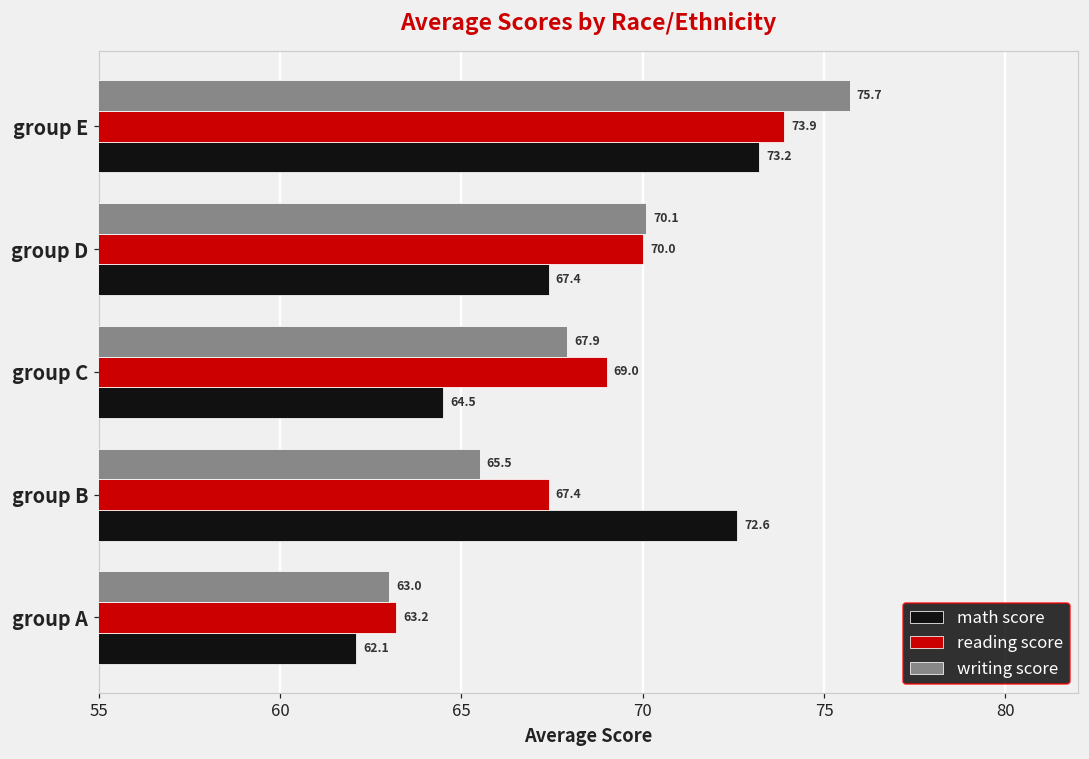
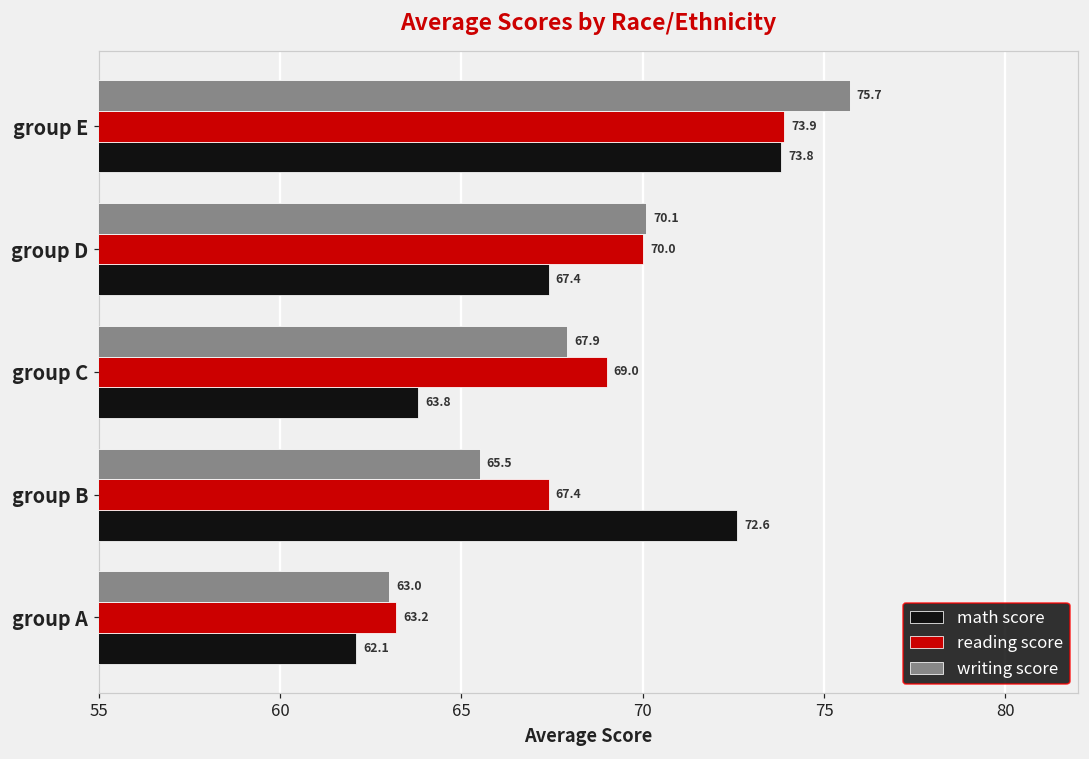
  {
    "math score": {
-     "group E": 73.2,
+     "group E": 73.8,
      "group D": 67.4,
-     "group C": 64.5,
+     "group C": 63.8,
      "group B": 72.6,
      "group A": 62.1
    },
    "reading score": {
      "group E": 73.9,
      "group D": 70.0,
      "group C": 69.0,
      "group B": 67.4,
      "group A": 63.2
    },
    "writing score": {
      "group E": 75.7,
      "group D": 70.1,
      "group C": 67.9,
      "group B": 65.5,
      "group A": 63.0
    }
  }
